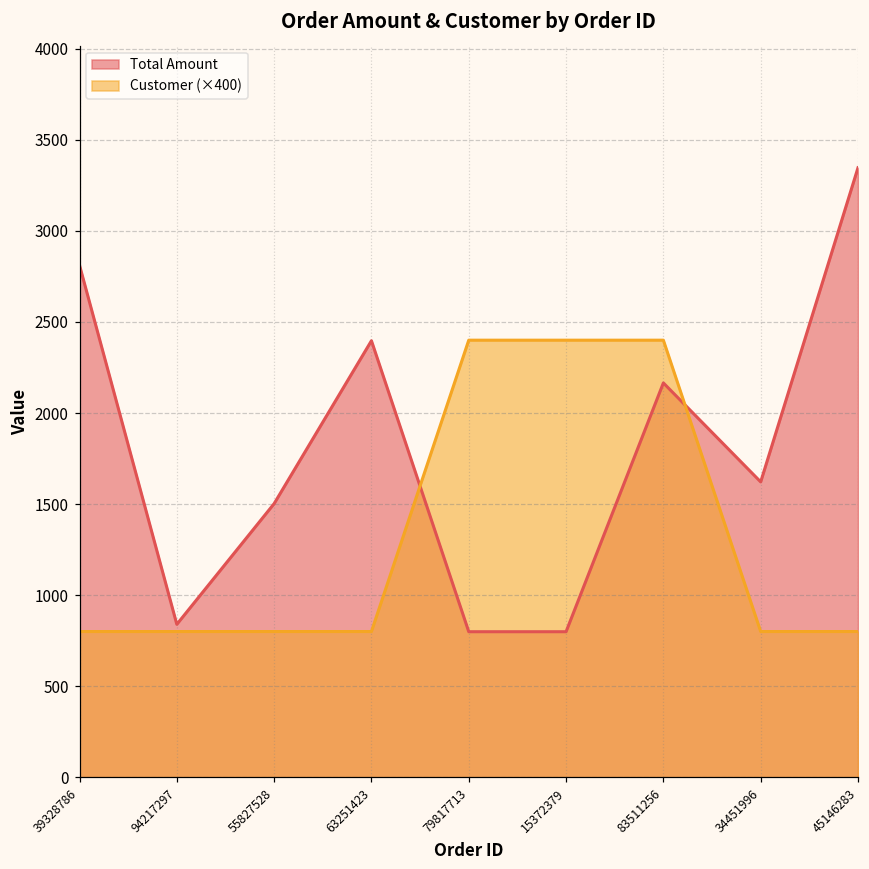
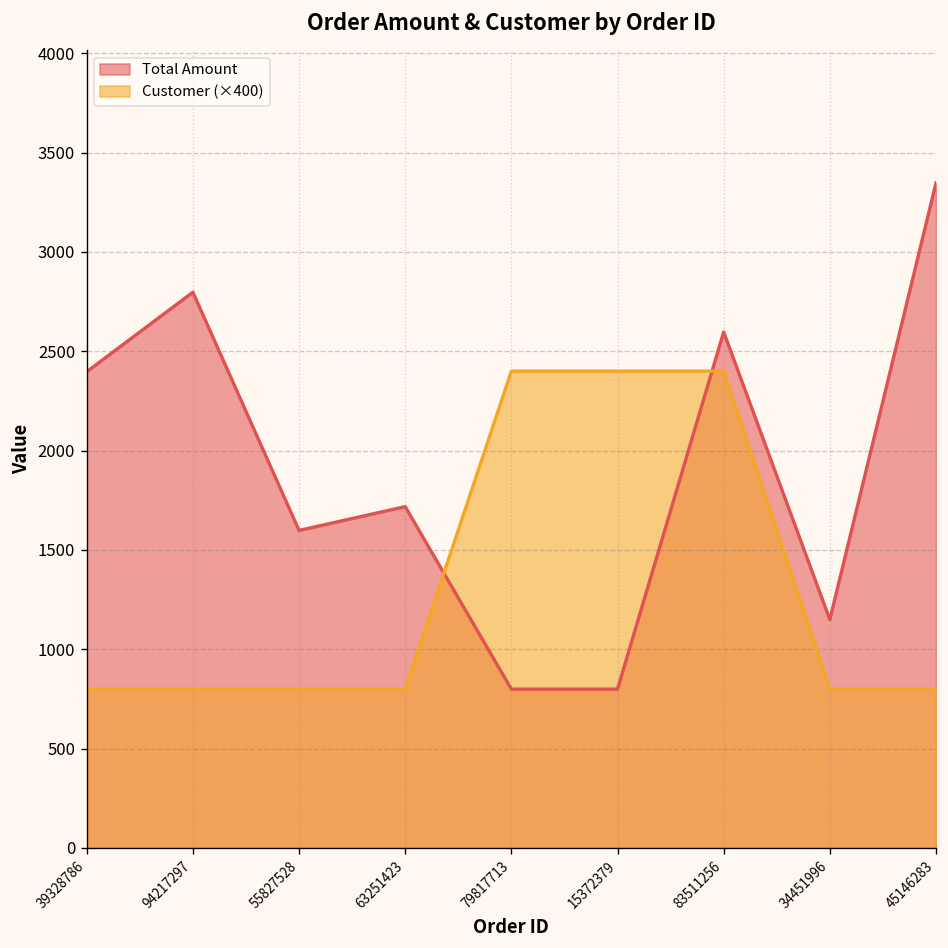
  {
    "Total Amount": {
-     "39328786": 2810,
-     "94217297": 840,
-     "55827528": 1500,
-     "63251423": 2400,
+     "39328786": 2400,
+     "94217297": 2800,
+     "55827528": 1600,
+     "63251423": 1720,
      "79817713": 800,
      "15372379": 800,
-     "83511256": 2170,
-     "34451996": 1620,
+     "83511256": 2600,
+     "34451996": 1150,
      "45146283": 3350
    },
    "Customer (×400)": {
      "39328786": 800,
      "94217297": 800,
      "55827528": 800,
      "63251423": 800,
      "79817713": 2400,
      "15372379": 2400,
      "83511256": 2400,
      "34451996": 800,
      "45146283": 800
    }
  }
